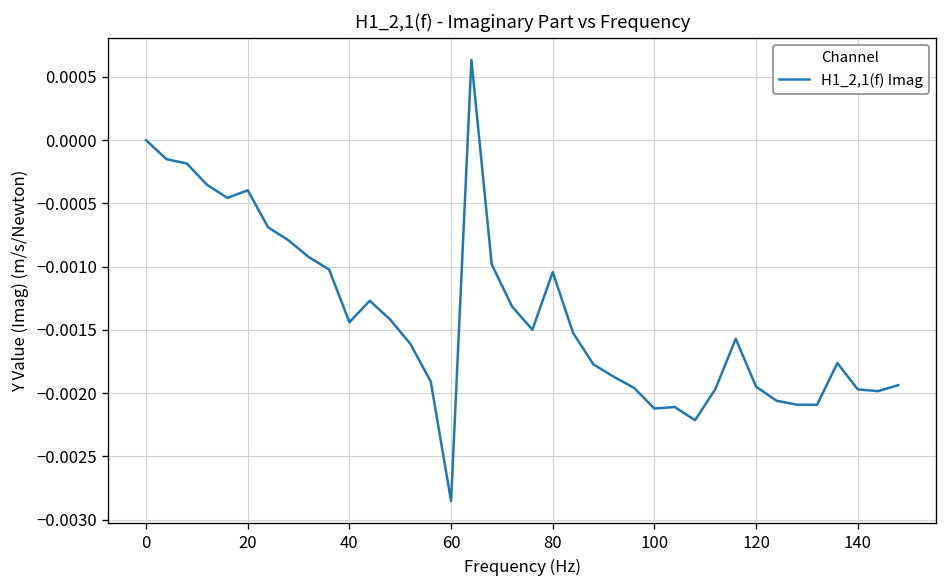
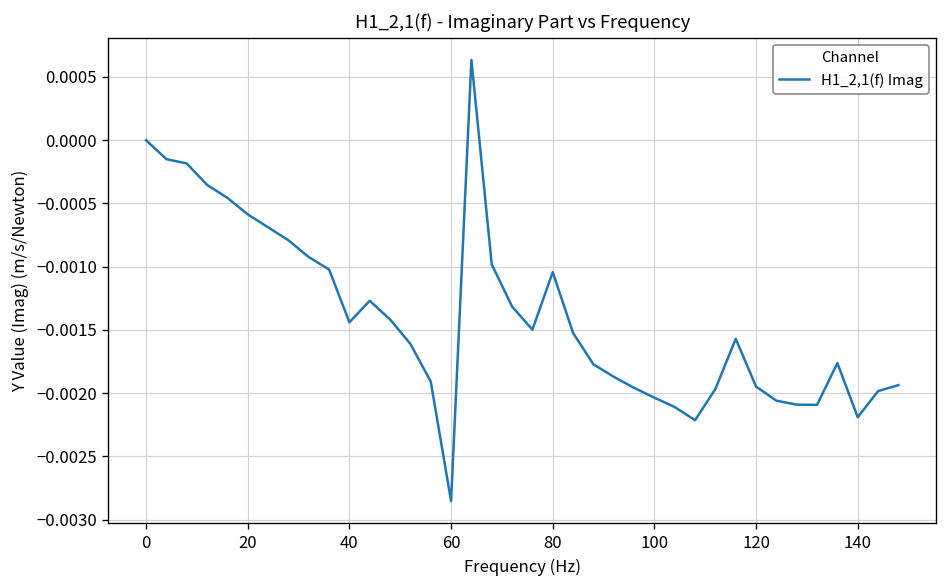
  {
    "0": 0.00000,
-   "20": -0.00040,
+   "20": -0.00059,
    "40": -0.00144,
    "60": -0.00285,
    "80": -0.00104,
-   "100": -0.00212,
+   "100": -0.00204,
    "120": -0.00195,
-   "140": -0.00197
+   "140": -0.00219
  }
